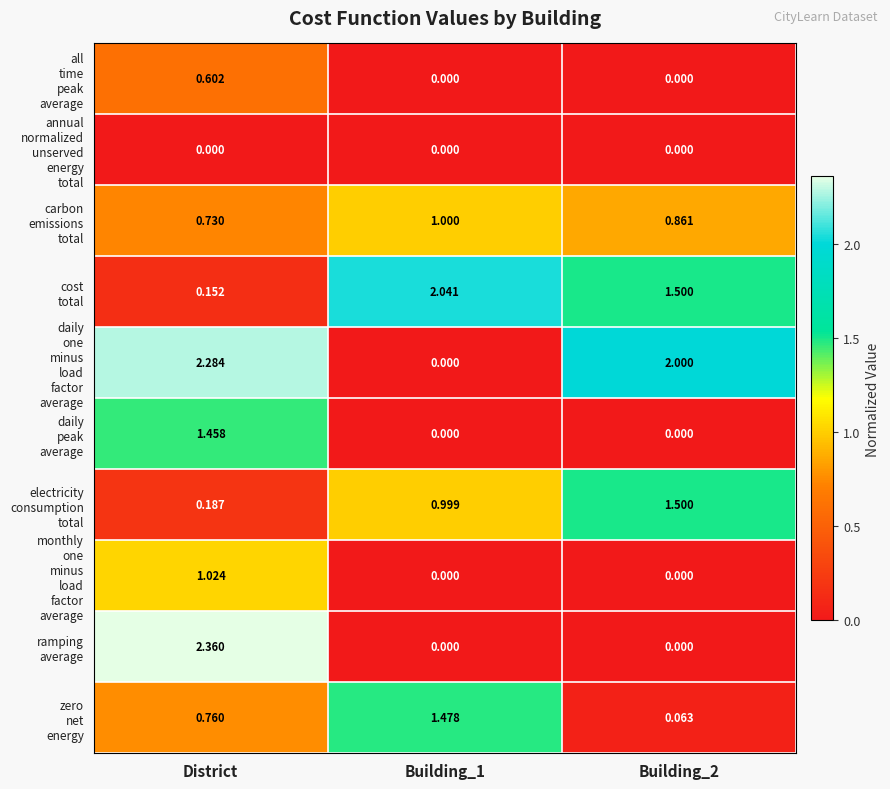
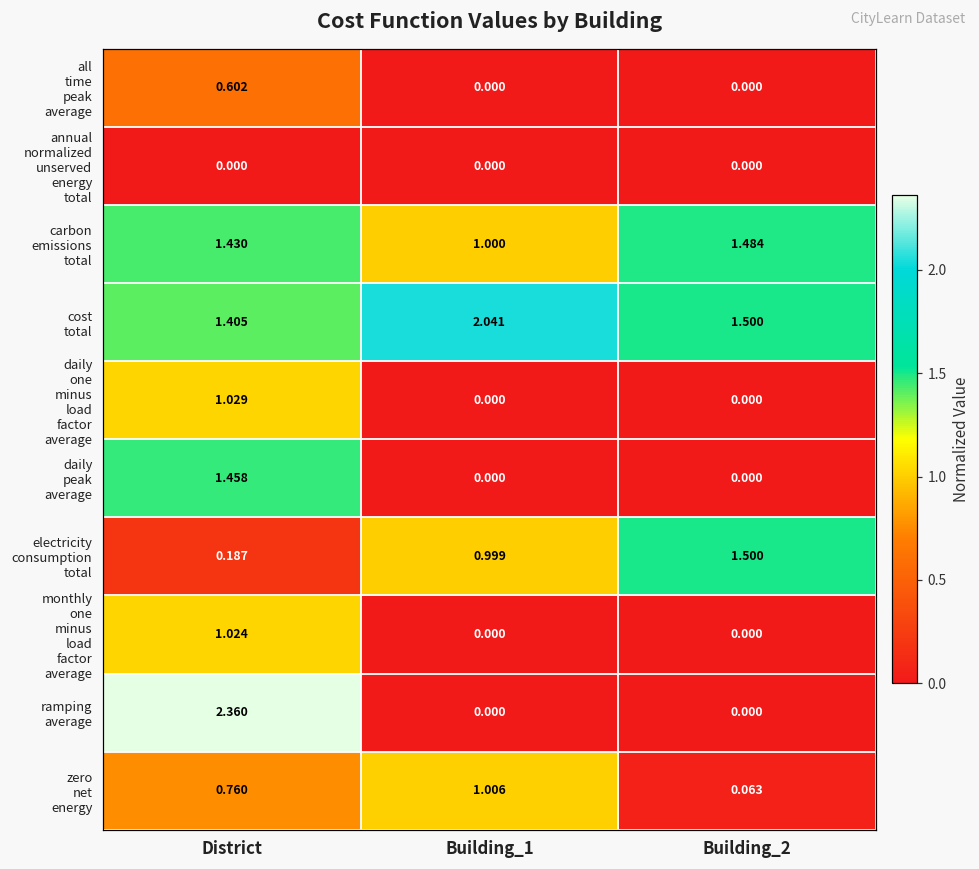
  {
    "all time peak average": {
      "District": 0.602,
      "Building_1": 0.000,
      "Building_2": 0.000
    },
    "annual normalized unserved energy total": {
      "District": 0.000,
      "Building_1": 0.000,
      "Building_2": 0.000
    },
    "carbon emissions total": {
-     "District": 0.730,
+     "District": 1.430,
      "Building_1": 1.000,
-     "Building_2": 0.861
+     "Building_2": 1.484
    },
    "cost total": {
-     "District": 0.152,
+     "District": 1.405,
      "Building_1": 2.041,
      "Building_2": 1.500
    },
    "daily one minus load factor average": {
-     "District": 2.284,
+     "District": 1.029,
      "Building_1": 0.000,
-     "Building_2": 2.000
+     "Building_2": 0.000
    },
    "daily peak average": {
      "District": 1.458,
      "Building_1": 0.000,
      "Building_2": 0.000
    },
    "electricity consumption total": {
      "District": 0.187,
      "Building_1": 0.999,
      "Building_2": 1.500
    },
    "monthly one minus load factor average": {
      "District": 1.024,
      "Building_1": 0.000,
      "Building_2": 0.000
    },
    "ramping average": {
      "District": 2.360,
      "Building_1": 0.000,
      "Building_2": 0.000
    },
    "zero net energy": {
      "District": 0.760,
-     "Building_1": 1.478,
+     "Building_1": 1.006,
      "Building_2": 0.063
    }
  }
